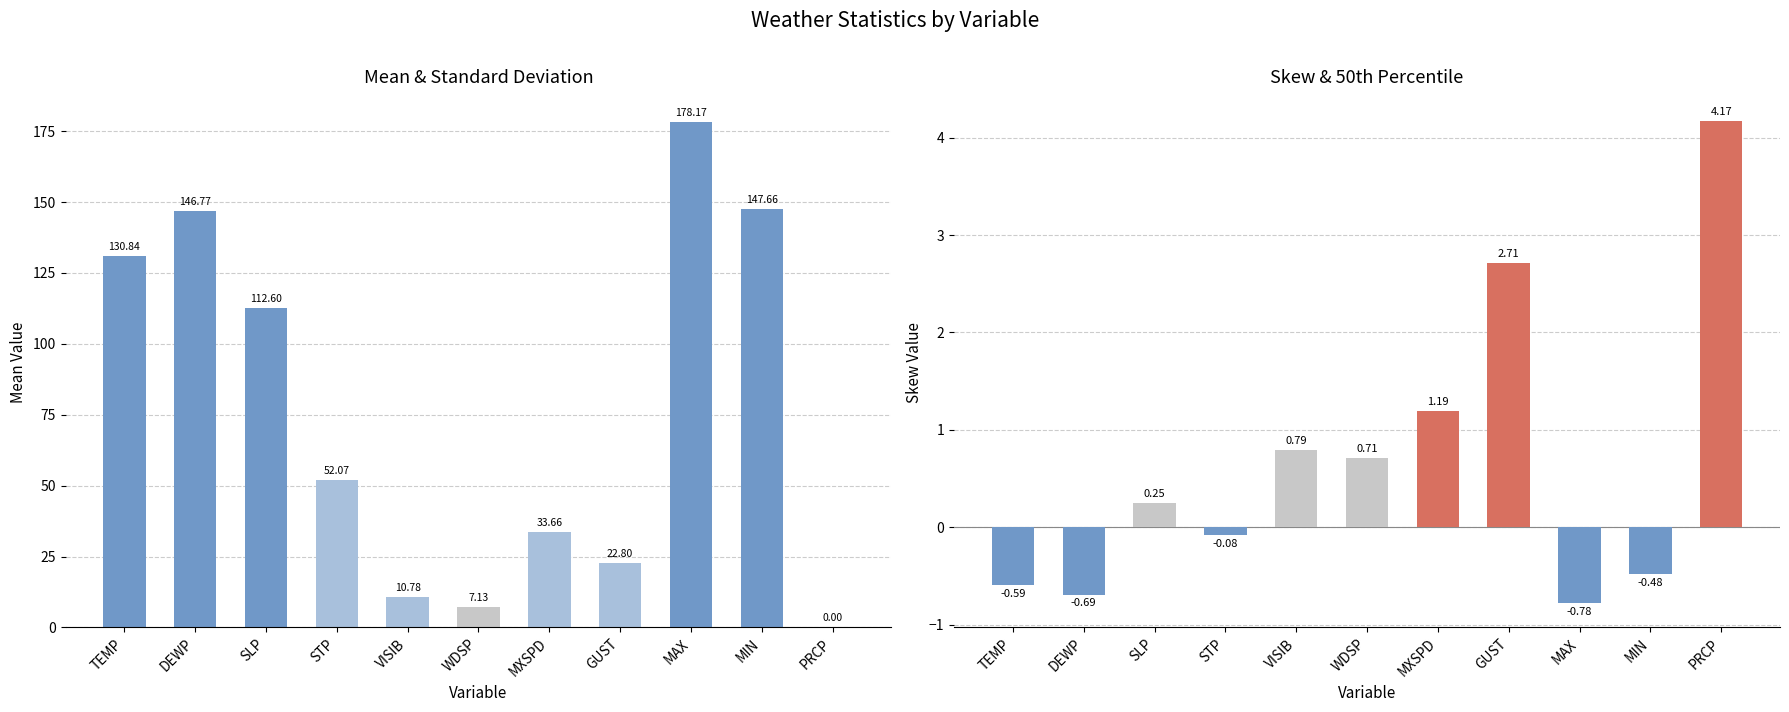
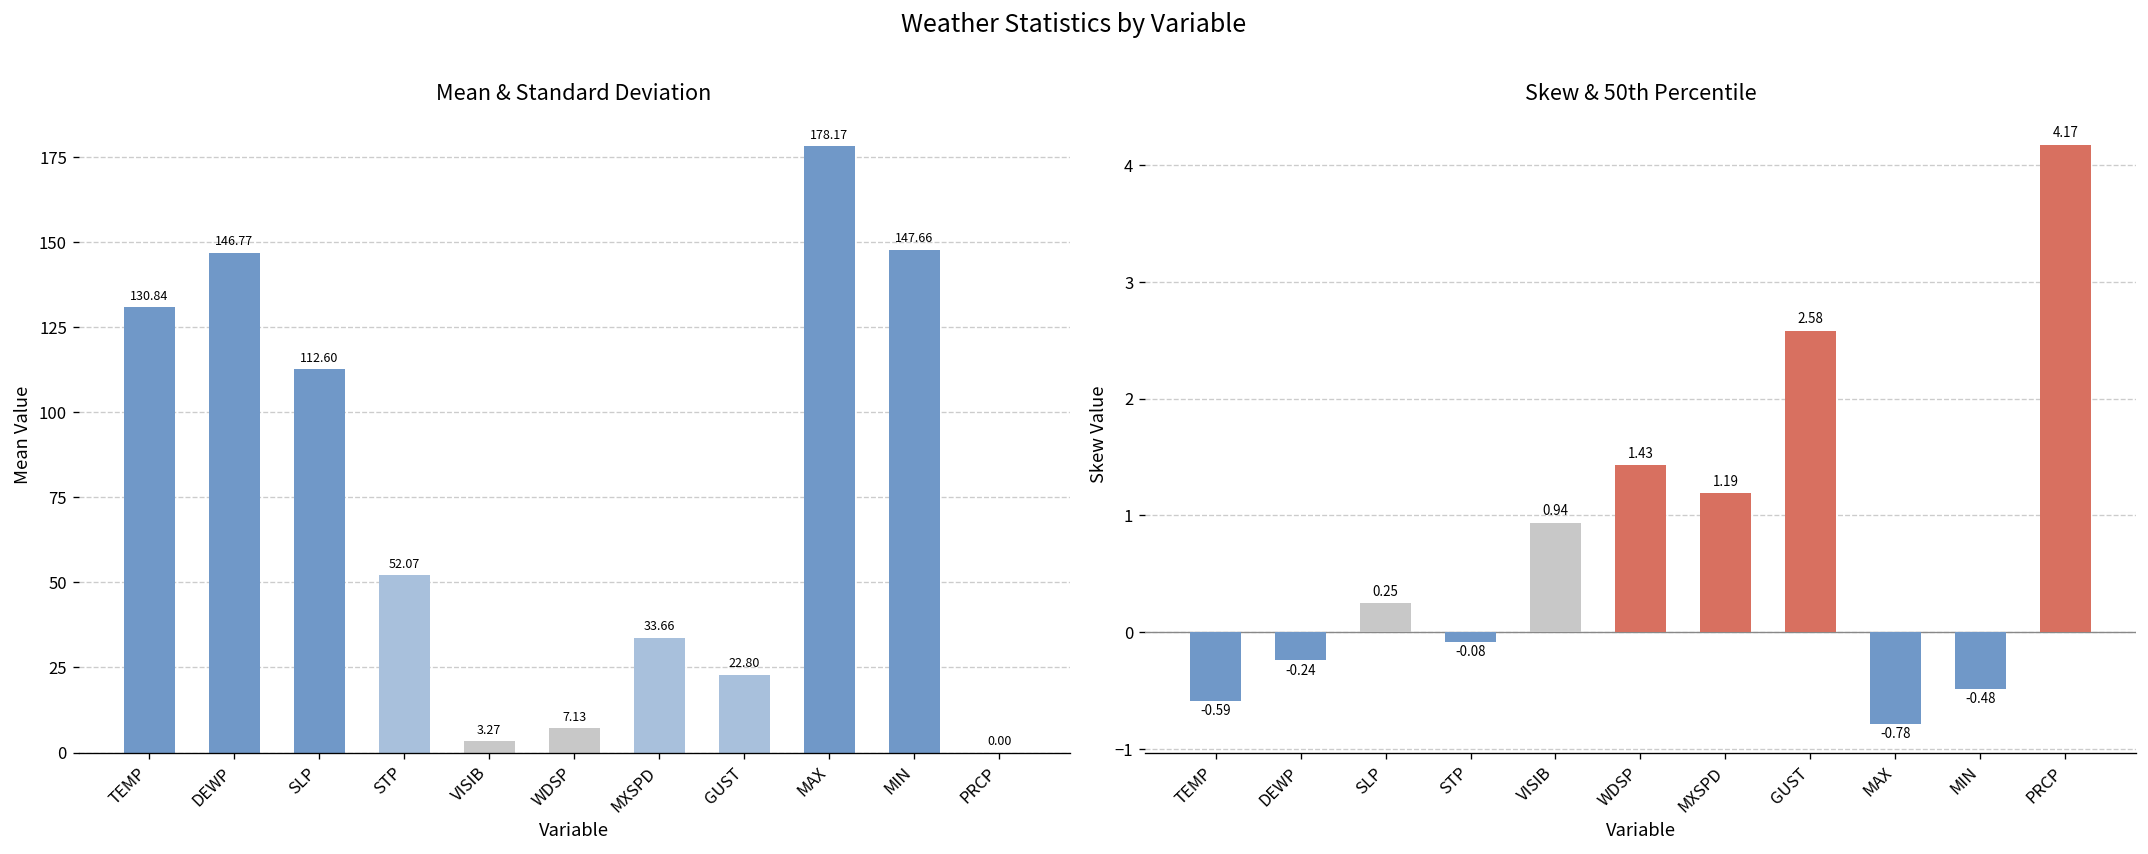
  {
    "Mean & Standard Deviation": {
      "TEMP": 130.84,
      "DEWP": 146.77,
      "SLP": 112.60,
      "STP": 52.07,
-     "VISIB": 10.78,
+     "VISIB": 3.27,
      "WDSP": 7.13,
      "MXSPD": 33.66,
      "GUST": 22.80,
      "MAX": 178.17,
      "MIN": 147.66,
      "PRCP": 0.00
    },
    "Skew & 50th Percentile": {
      "TEMP": -0.59,
-     "DEWP": -0.69,
+     "DEWP": -0.24,
      "SLP": 0.25,
      "STP": -0.08,
-     "VISIB": 0.79,
-     "WDSP": 0.71,
+     "VISIB": 0.94,
+     "WDSP": 1.43,
      "MXSPD": 1.19,
-     "GUST": 2.71,
+     "GUST": 2.58,
      "MAX": -0.78,
      "MIN": -0.48,
      "PRCP": 4.17
    }
  }
